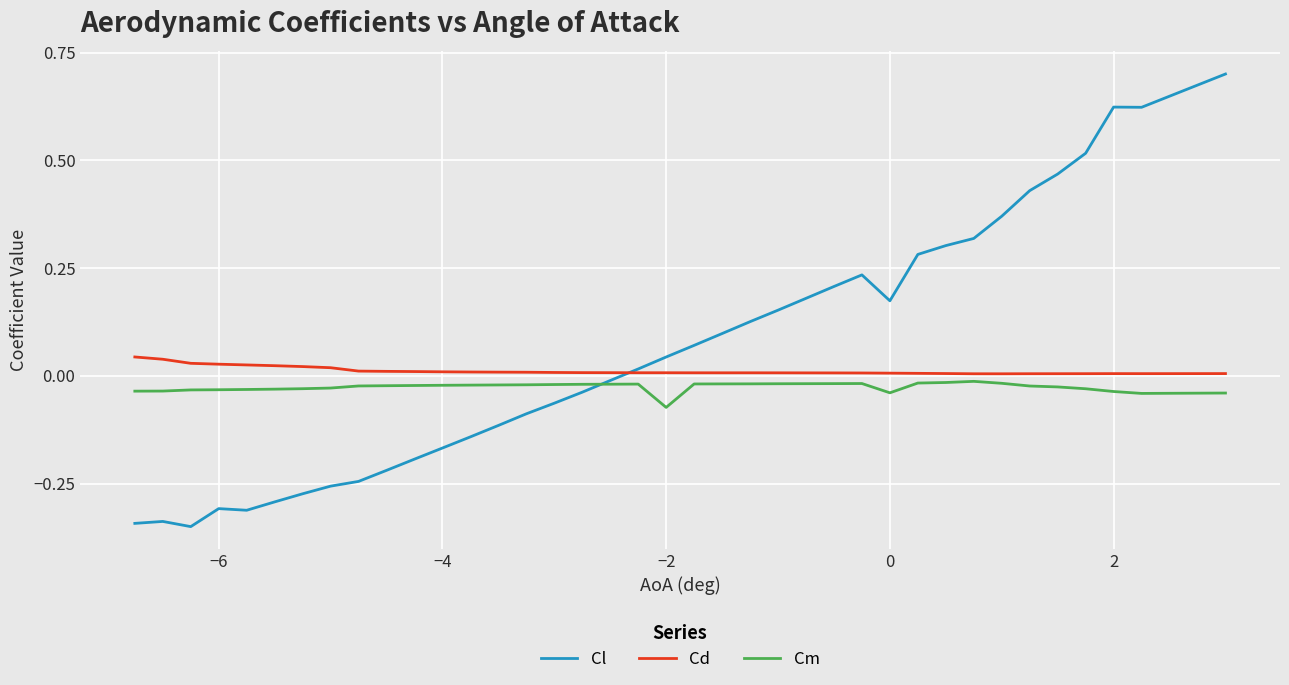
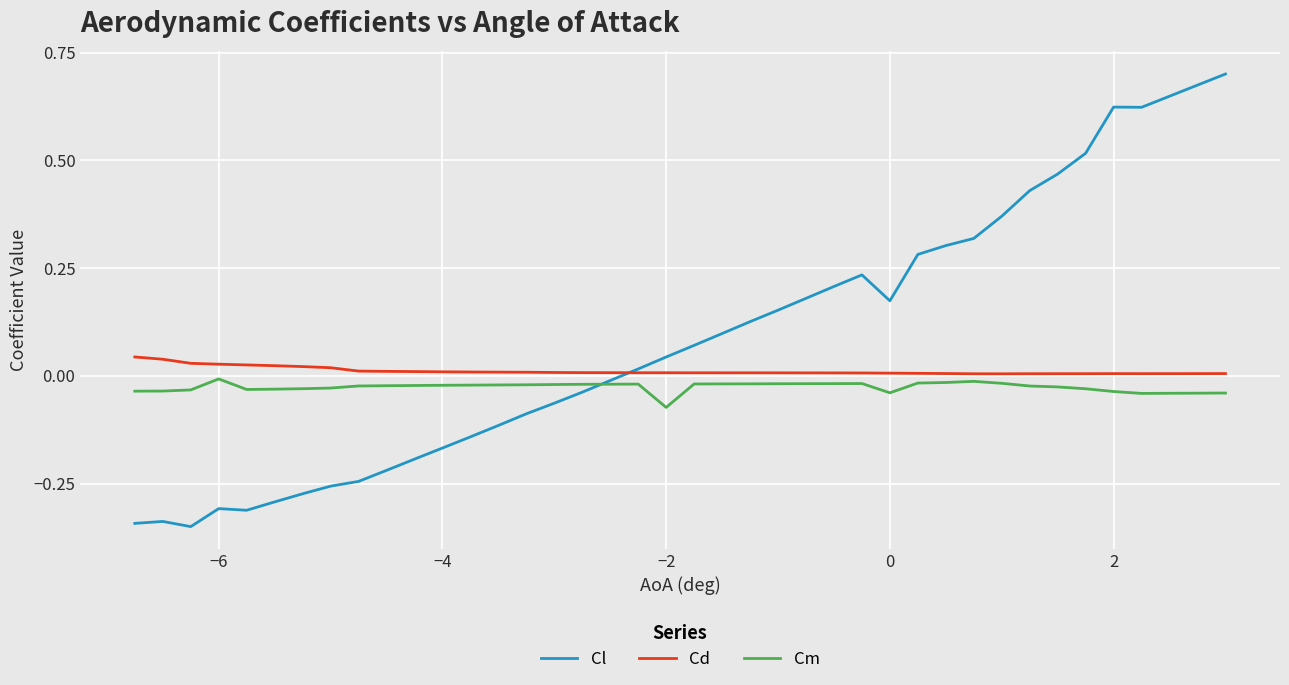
  {
    "Cl": {
      "−6": -0.31,
      "−4": -0.17,
      "−2": 0.04,
      "0": 0.17,
      "2": 0.62
    },
    "Cd": {
      "−6": 0.03,
      "−4": 0.01,
      "−2": 0.01,
      "0": 0.01,
      "2": 0.01
    },
    "Cm": {
-     "−6": -0.03,
+     "−6": -0.01,
      "−4": -0.02,
      "−2": -0.07,
      "0": -0.04,
      "2": -0.04
    }
  }
